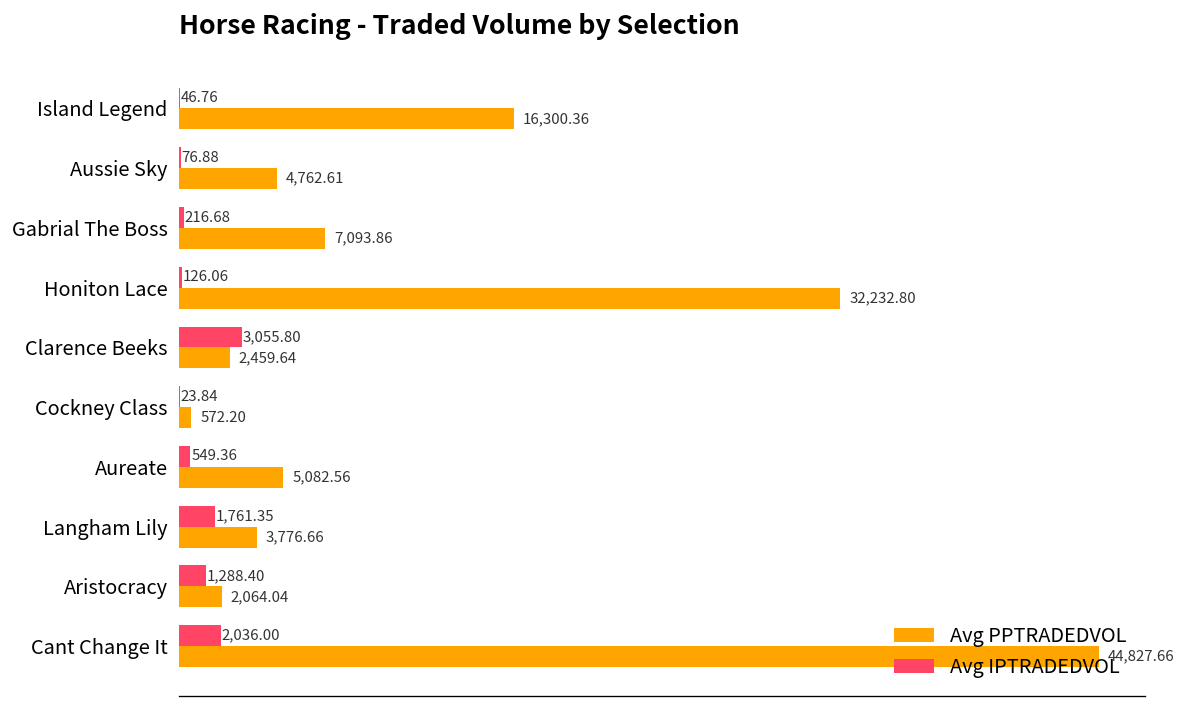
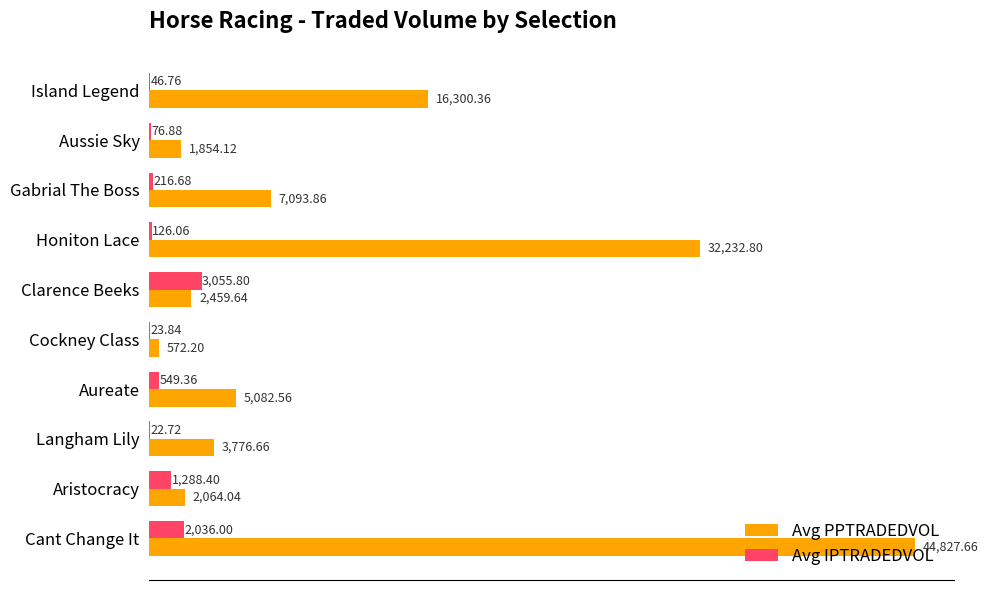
  {
    "Avg PPTRADEDVOL": {
      "Island Legend": "16,300.36",
-     "Aussie Sky": "4,762.61",
+     "Aussie Sky": "1,854.12",
      "Gabrial The Boss": "7,093.86",
      "Honiton Lace": "32,232.80",
      "Clarence Beeks": "2,459.64",
      "Cockney Class": "572.20",
      "Aureate": "5,082.56",
      "Langham Lily": "3,776.66",
      "Aristocracy": "2,064.04",
      "Cant Change It": "44,827.66"
    },
    "Avg IPTRADEDVOL": {
      "Island Legend": "46.76",
      "Aussie Sky": "76.88",
      "Gabrial The Boss": "216.68",
      "Honiton Lace": "126.06",
      "Clarence Beeks": "3,055.80",
      "Cockney Class": "23.84",
      "Aureate": "549.36",
-     "Langham Lily": "1,761.35",
+     "Langham Lily": "22.72",
      "Aristocracy": "1,288.40",
      "Cant Change It": "2,036.00"
    }
  }
